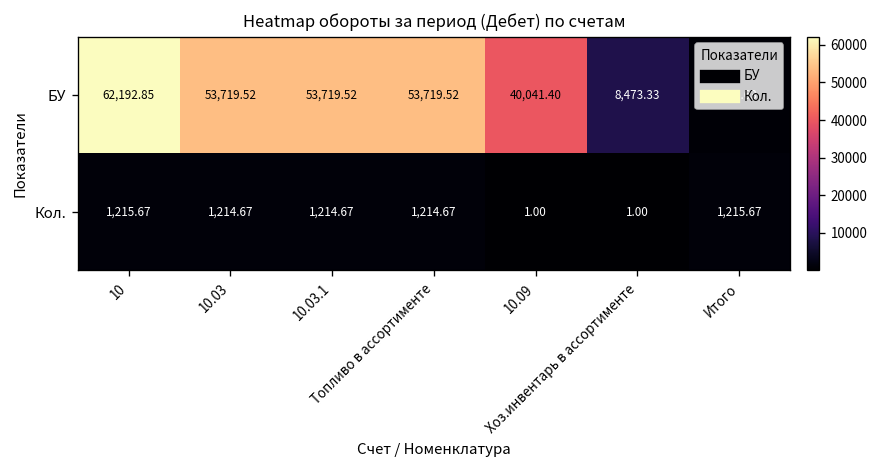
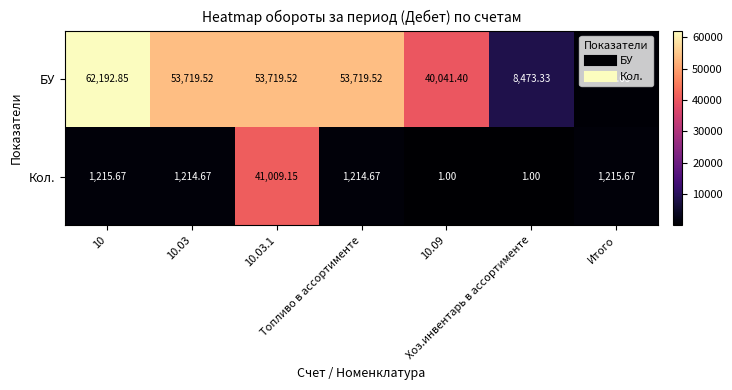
  {
    "БУ": {
      "10": "62,192.85",
      "10.03": "53,719.52",
      "10.03.1": "53,719.52",
      "Топливо в ассортименте": "53,719.52",
      "10.09": "40,041.40",
      "Хоз.инвентарь в ассортименте": "8,473.33"
    },
    "Кол.": {
      "10": "1,215.67",
      "10.03": "1,214.67",
-     "10.03.1": "1,214.67",
+     "10.03.1": "41,009.15",
      "Топливо в ассортименте": "1,214.67",
      "10.09": "1.00",
      "Хоз.инвентарь в ассортименте": "1.00",
      "Итого": "1,215.67"
    }
  }
